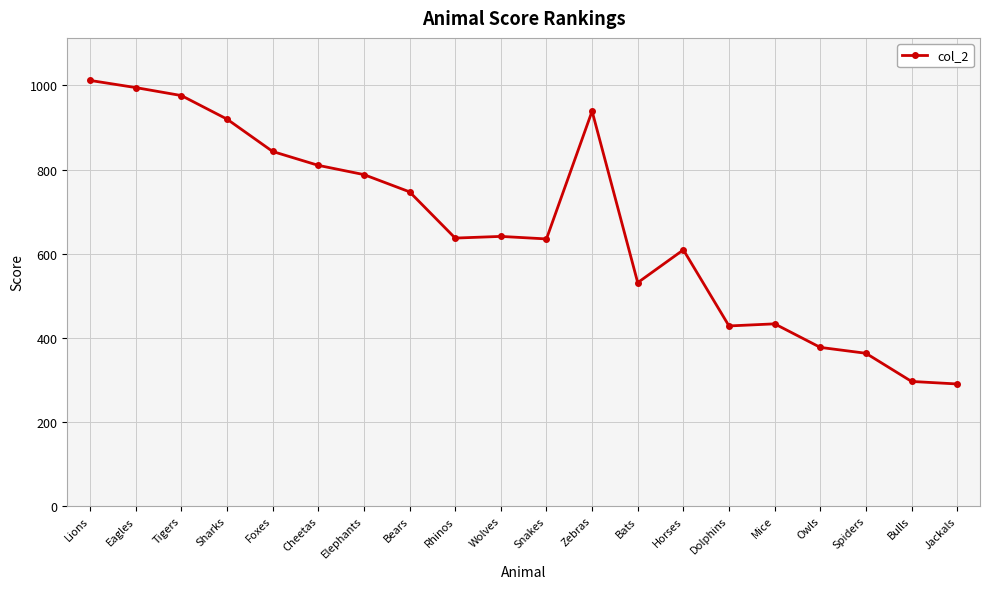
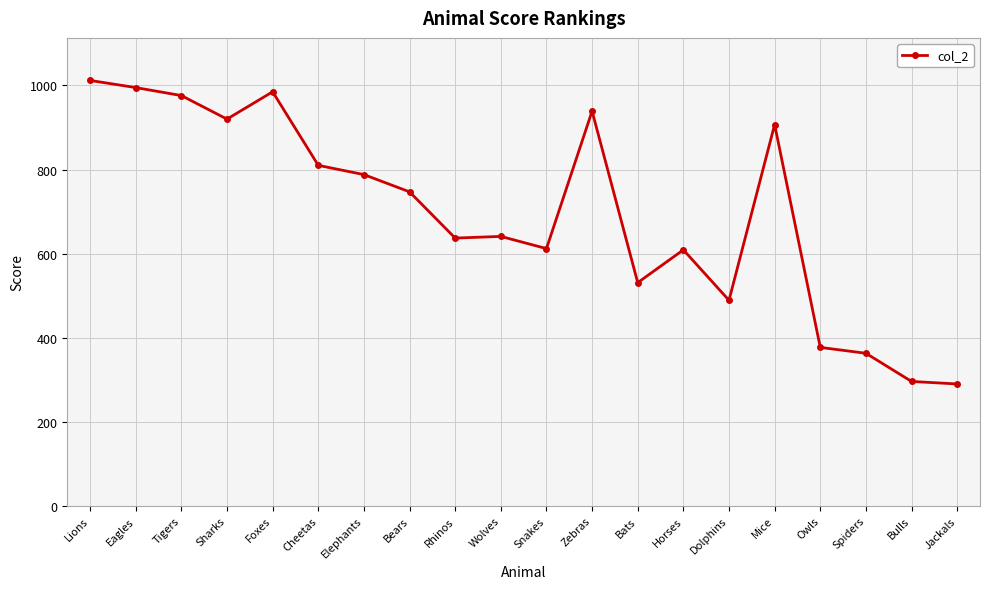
  {
    "Lions": 1010,
    "Eagles": 1000,
    "Tigers": 980,
    "Sharks": 920,
-   "Foxes": 840,
+   "Foxes": 990,
    "Cheetas": 810,
    "Elephants": 790,
    "Bears": 750,
    "Rhinos": 640,
    "Wolves": 640,
-   "Snakes": 640,
+   "Snakes": 610,
    "Zebras": 940,
    "Bats": 530,
    "Horses": 610,
-   "Dolphins": 430,
-   "Mice": 430,
+   "Dolphins": 490,
+   "Mice": 910,
    "Owls": 380,
    "Spiders": 360,
    "Bulls": 300,
    "Jackals": 290
  }
